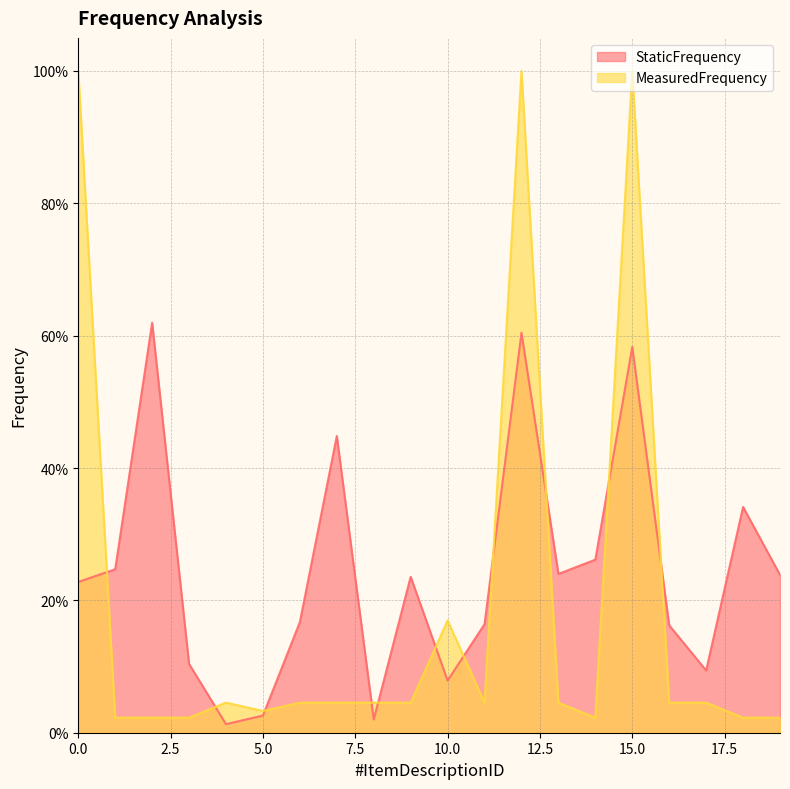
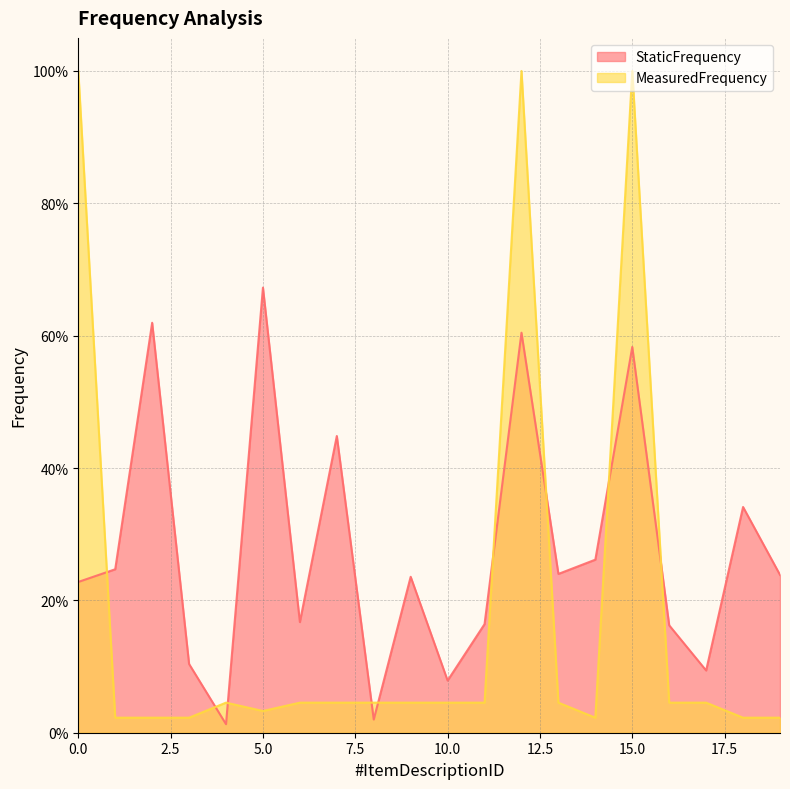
  {
    "StaticFrequency": {
      "0.0": "23%",
-     "5.0": "3%",
+     "5.0": "67%",
      "10.0": "8%",
      "15.0": "58%"
    },
    "MeasuredFrequency": {
      "0.0": "100%",
      "5.0": "3%",
-     "10.0": "17%"
+     "10.0": "5%"
    }
  }
